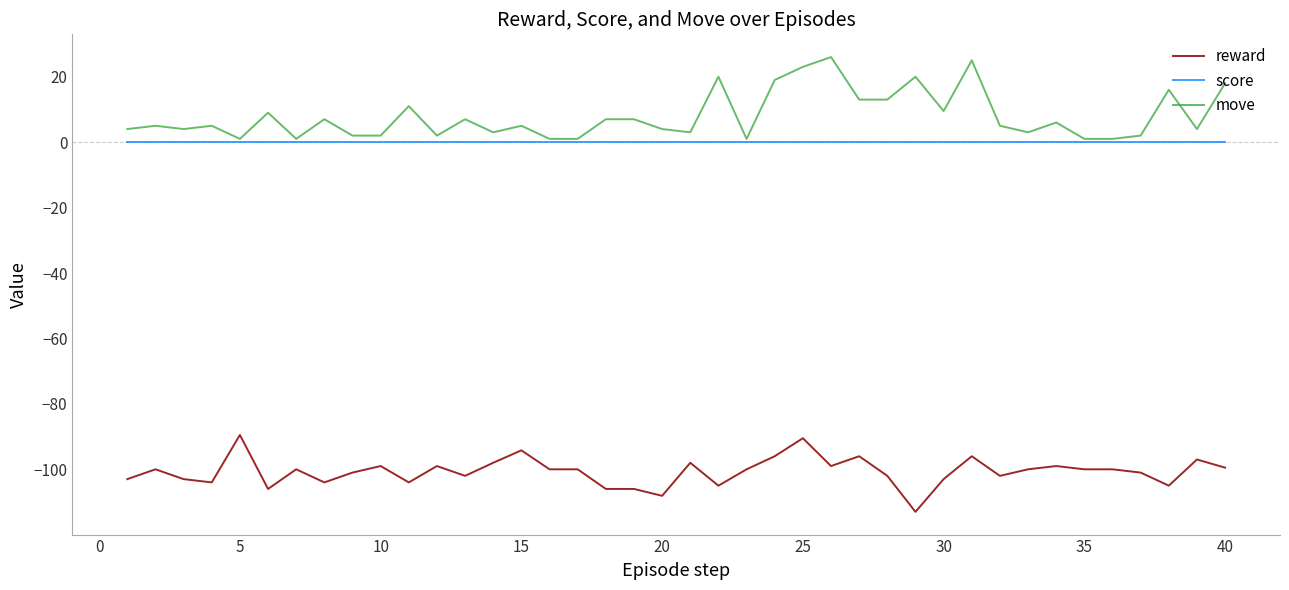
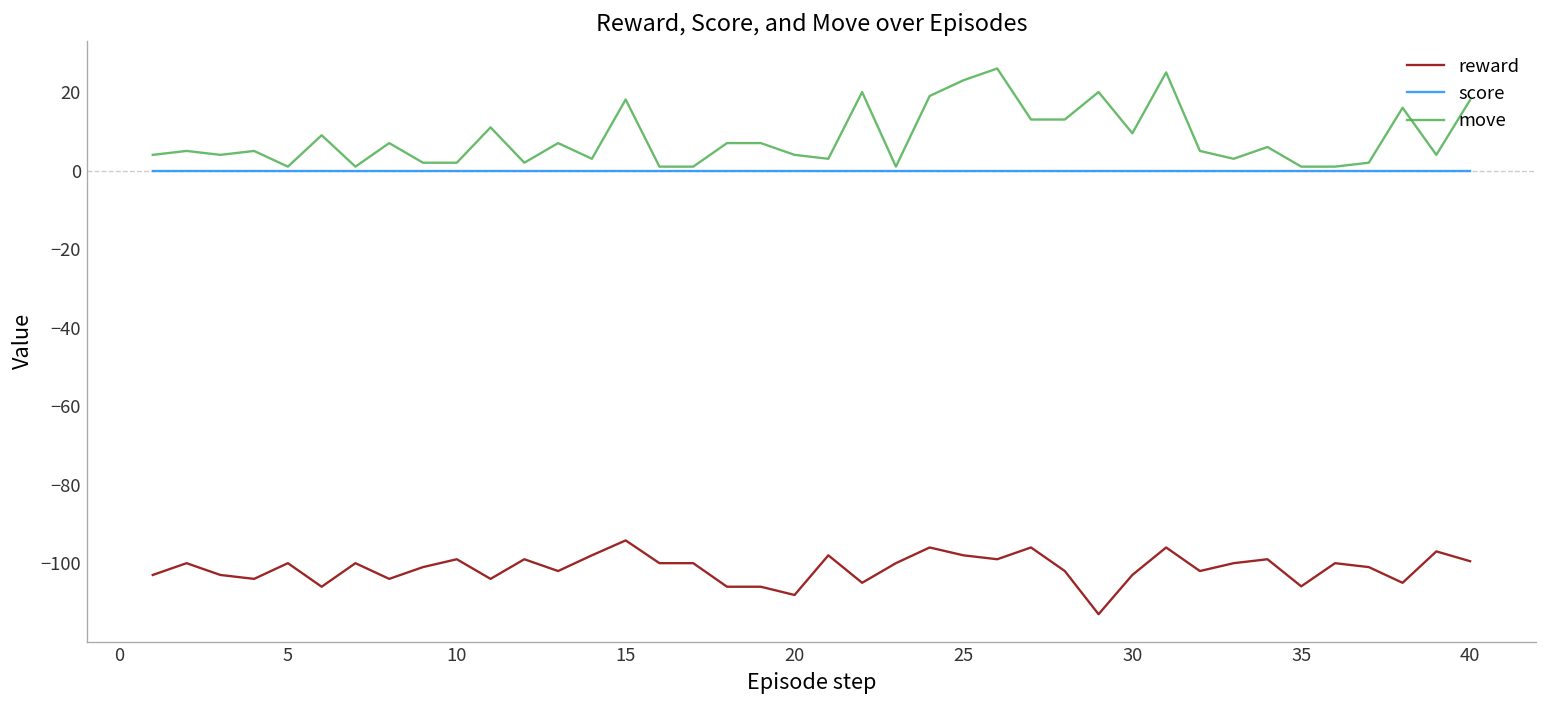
  {
    "reward": {
-     "5": -90,
+     "5": -100,
      "10": -99,
      "15": -94,
      "20": -108,
-     "25": -91,
+     "25": -98,
      "30": -103,
-     "35": -100,
+     "35": -106,
      "40": -100
    },
    "score": {
      "5": 0,
      "10": 0,
      "15": 0,
      "20": 0,
      "25": 0,
      "30": 0,
      "35": 0,
      "40": 0
    },
    "move": {
      "5": 1,
      "10": 2,
-     "15": 5,
+     "15": 18,
      "20": 4,
      "25": 23,
      "30": 10,
      "35": 1,
      "40": 18
    }
  }
